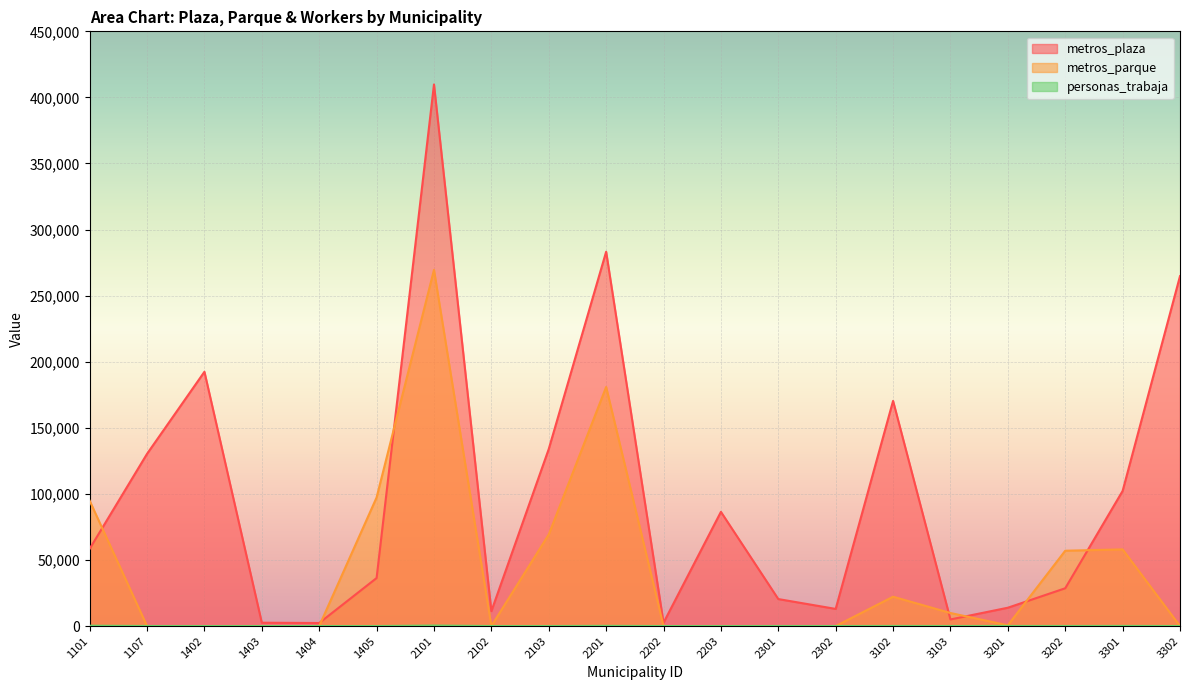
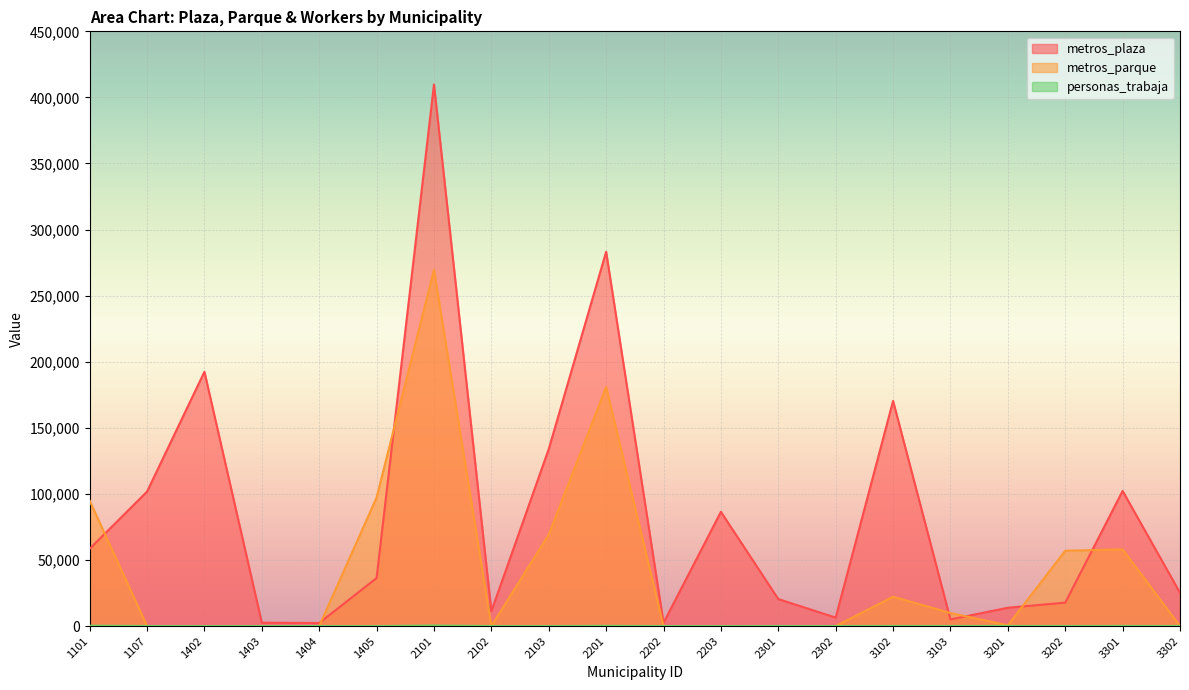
  {
    "metros_plaza": {
      "1101": "58,000",
-     "1107": "130,000",
+     "1107": "102,000",
      "1402": "192,000",
      "1403": "3,000",
      "1404": "2,000",
      "1405": "36,000",
      "2101": "410,000",
      "2102": "11,000",
      "2103": "134,000",
      "2201": "283,000",
      "2202": "3,000",
      "2203": "86,000",
      "2301": "20,000",
-     "2302": "13,000",
+     "2302": "6,000",
      "3102": "170,000",
      "3103": "5,000",
      "3201": "14,000",
-     "3202": "29,000",
+     "3202": "18,000",
      "3301": "102,000",
-     "3302": "265,000"
+     "3302": "25,000"
    },
    "metros_parque": {
      "1101": "95,000",
      "1405": "97,000",
      "2101": "270,000",
      "2103": "69,000",
      "2201": "181,000",
      "3102": "22,000",
      "3103": "10,000",
      "3202": "57,000",
      "3301": "58,000"
    },
    "personas_trabaja": {
      "1101": "0",
      "1405": "0",
      "2101": "0",
      "2103": "0",
      "2201": "0",
      "3102": "0",
      "3103": "0",
      "3202": "0",
      "3301": "0"
    }
  }
